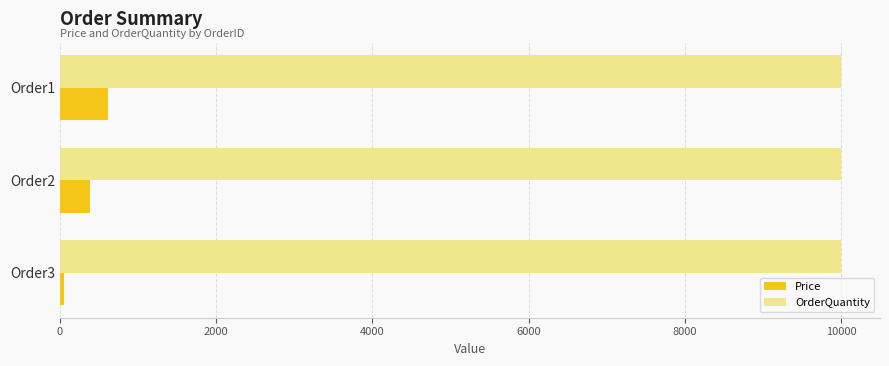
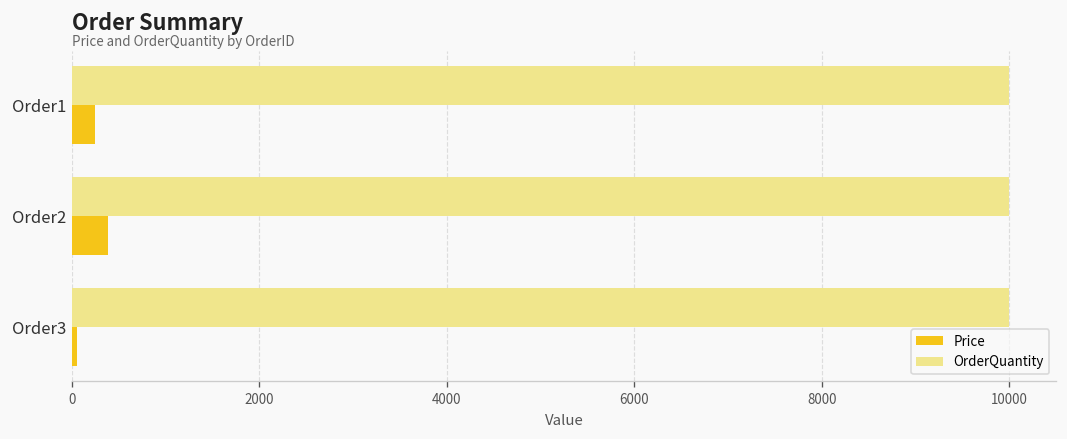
  {
    "Price": {
-     "Order1": 600,
+     "Order1": 200,
      "Order2": 400,
      "Order3": 0
    },
    "OrderQuantity": {
      "Order1": 10000,
      "Order2": 10000,
      "Order3": 10000
    }
  }
